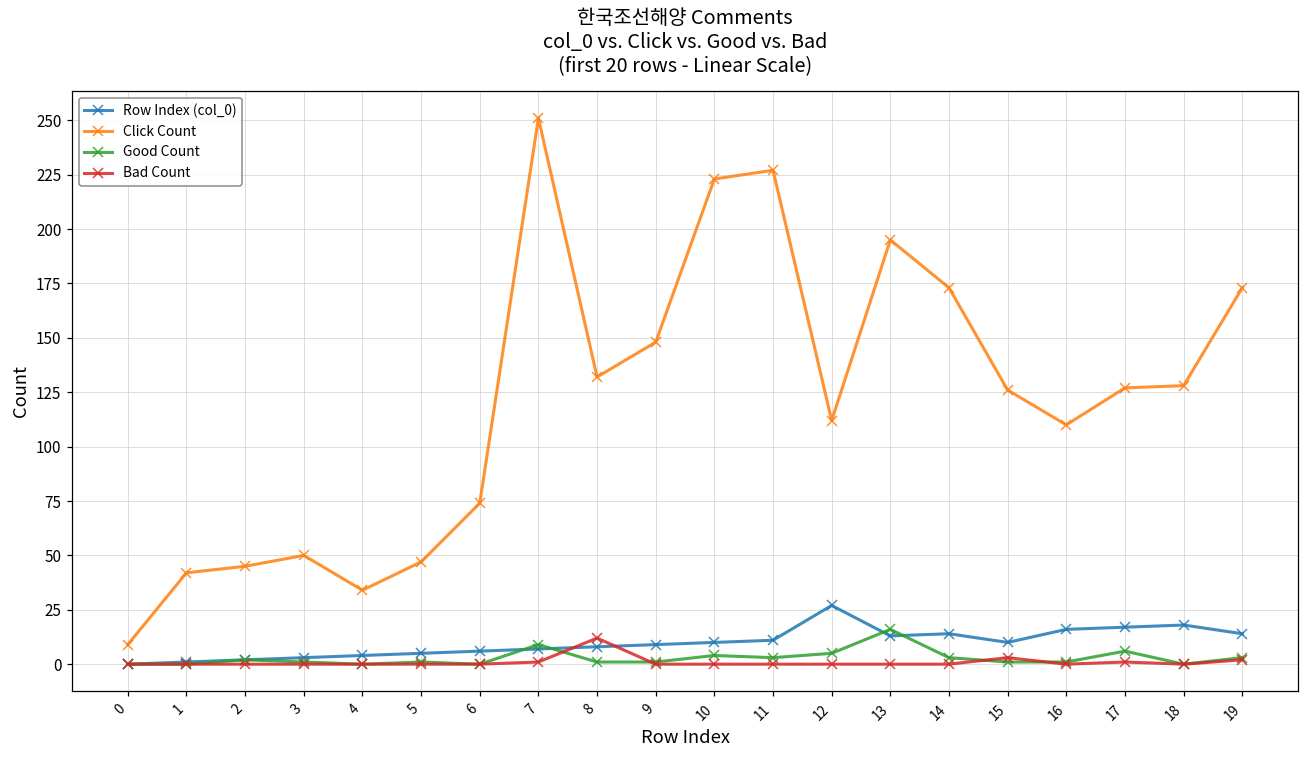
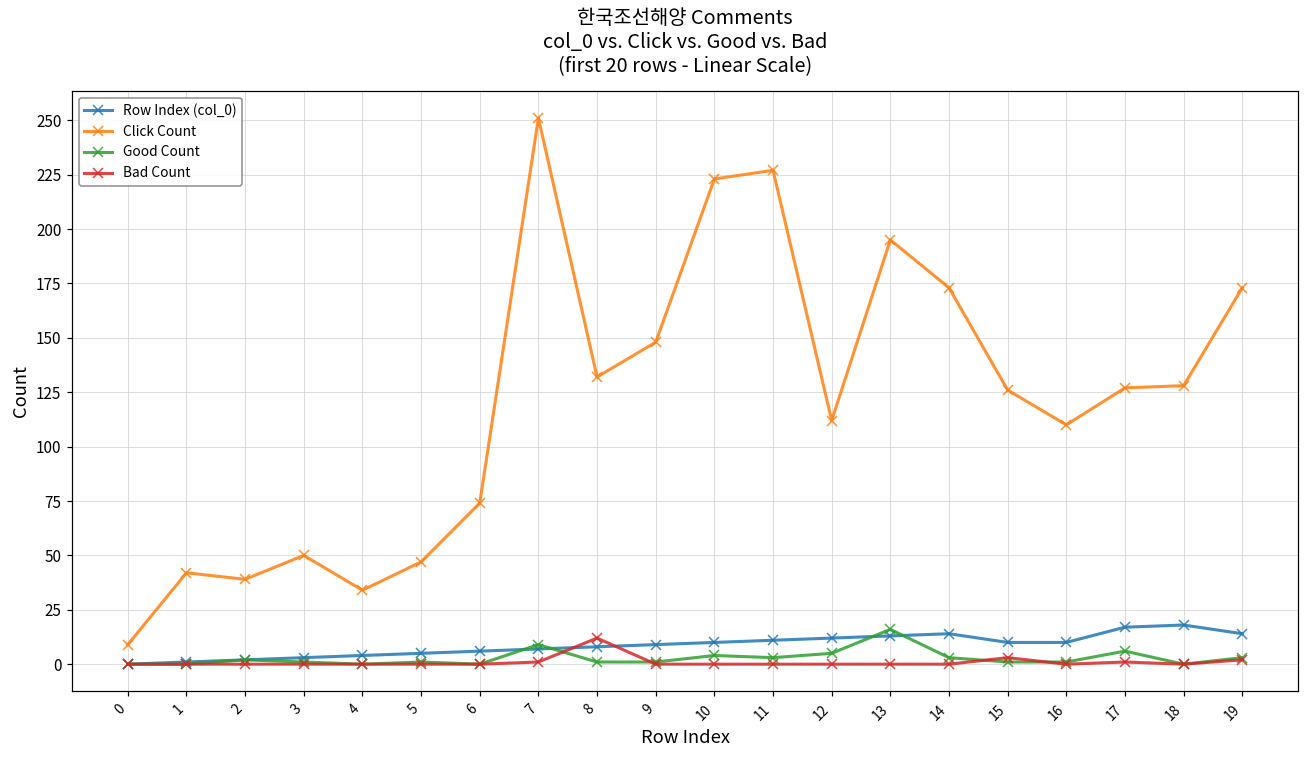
  {
    "Row Index (col_0)": {
      "3": 3,
      "4": 4,
      "5": 5,
      "6": 6,
      "7": 7,
      "8": 8,
      "9": 9,
      "10": 10,
      "11": 11,
-     "12": 27,
+     "12": 12,
      "13": 13,
      "14": 14,
      "15": 10,
-     "16": 16,
+     "16": 10,
      "17": 17,
      "18": 18,
      "19": 14
    },
    "Click Count": {
      "0": 9,
      "1": 42,
-     "2": 45,
+     "2": 39,
      "3": 50,
      "4": 34,
      "5": 47,
      "6": 74,
      "7": 251,
      "8": 132,
      "9": 148,
      "10": 223,
      "11": 227,
      "12": 112,
      "13": 195,
      "14": 173,
      "15": 126,
      "16": 110,
      "17": 127,
      "18": 128,
      "19": 173
    },
    "Good Count": {
      "7": 9,
      "8": 1,
      "10": 4,
      "11": 3,
      "12": 5,
      "13": 16,
      "14": 3,
      "15": 1,
      "17": 6
    },
    "Bad Count": {
      "2": 0,
      "7": 1,
      "8": 12,
      "10": 0,
      "11": 0,
      "12": 0,
      "13": 0,
      "14": 0,
      "15": 3,
      "17": 1
    }
  }
